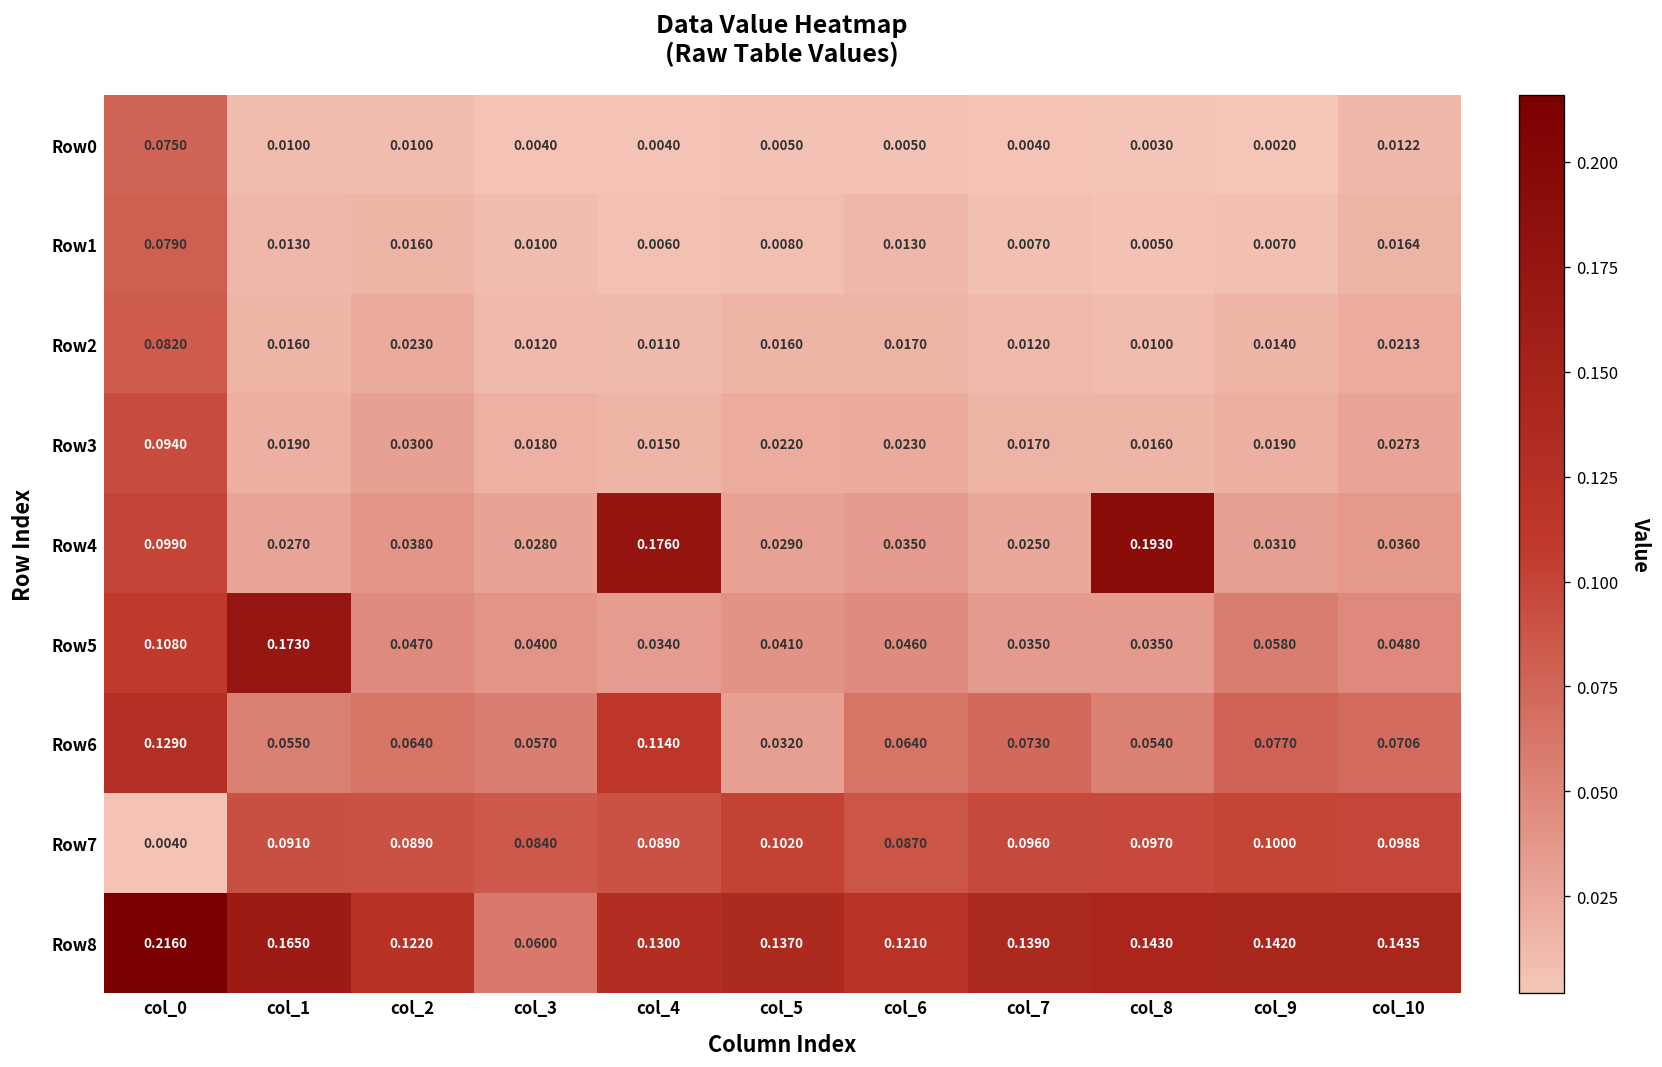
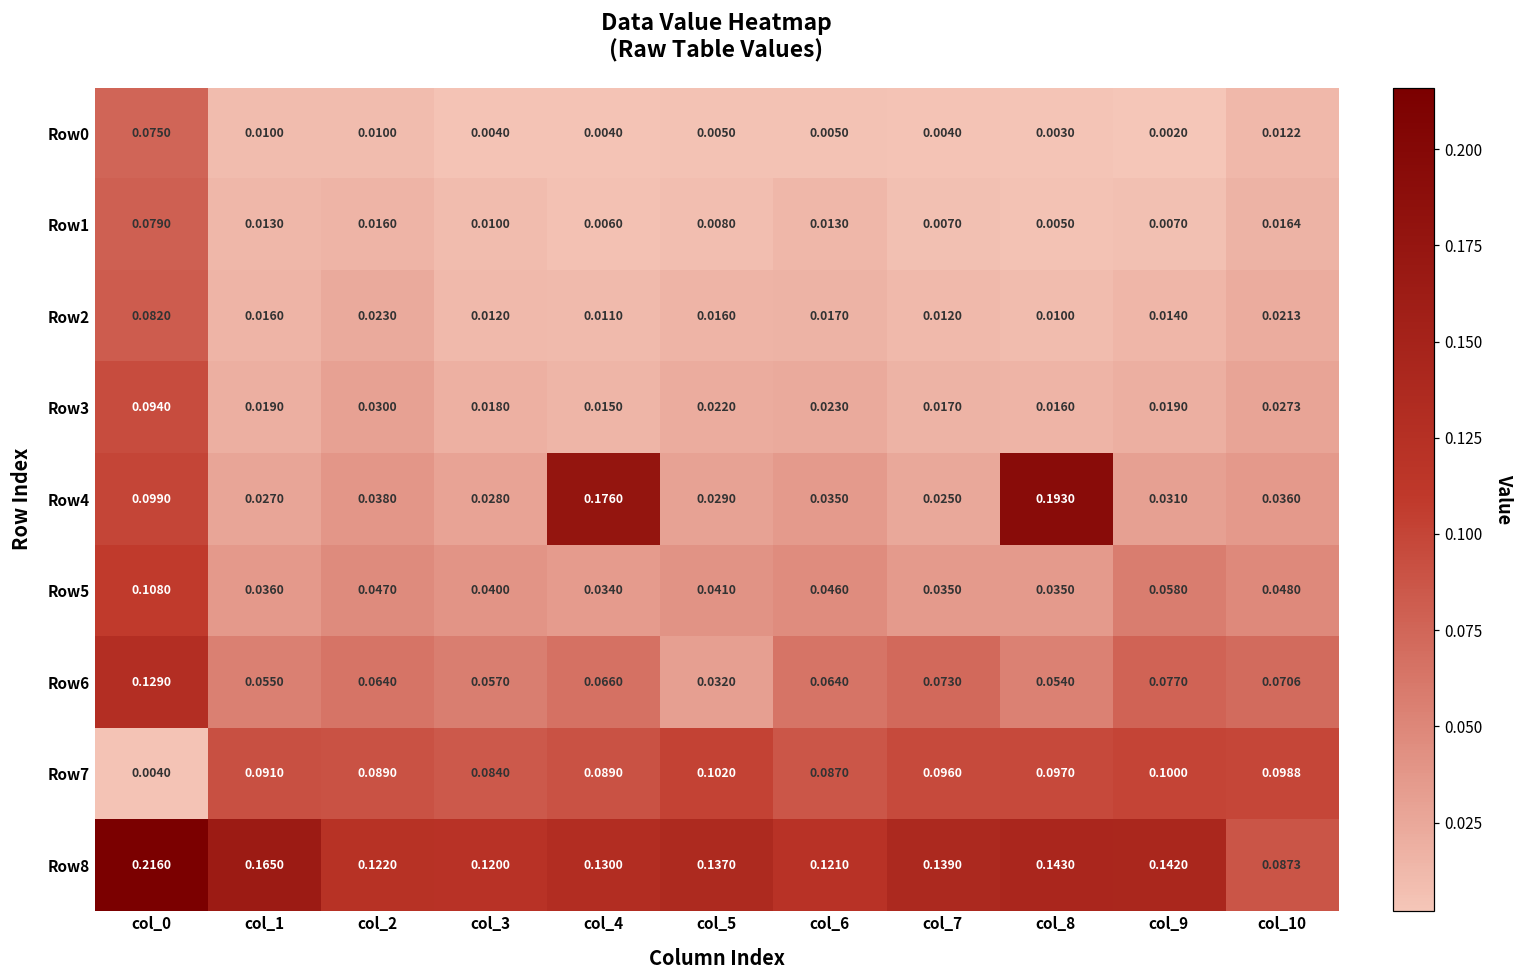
  {
    "Row0": {
      "col_0": 0.0750,
      "col_1": 0.0100,
      "col_2": 0.0100,
      "col_3": 0.0040,
      "col_4": 0.0040,
      "col_5": 0.0050,
      "col_6": 0.0050,
      "col_7": 0.0040,
      "col_8": 0.0030,
      "col_9": 0.0020,
      "col_10": 0.0122
    },
    "Row1": {
      "col_0": 0.0790,
      "col_1": 0.0130,
      "col_2": 0.0160,
      "col_3": 0.0100,
      "col_4": 0.0060,
      "col_5": 0.0080,
      "col_6": 0.0130,
      "col_7": 0.0070,
      "col_8": 0.0050,
      "col_9": 0.0070,
      "col_10": 0.0164
    },
    "Row2": {
      "col_0": 0.0820,
      "col_1": 0.0160,
      "col_2": 0.0230,
      "col_3": 0.0120,
      "col_4": 0.0110,
      "col_5": 0.0160,
      "col_6": 0.0170,
      "col_7": 0.0120,
      "col_8": 0.0100,
      "col_9": 0.0140,
      "col_10": 0.0213
    },
    "Row3": {
      "col_0": 0.0940,
      "col_1": 0.0190,
      "col_2": 0.0300,
      "col_3": 0.0180,
      "col_4": 0.0150,
      "col_5": 0.0220,
      "col_6": 0.0230,
      "col_7": 0.0170,
      "col_8": 0.0160,
      "col_9": 0.0190,
      "col_10": 0.0273
    },
    "Row4": {
      "col_0": 0.0990,
      "col_1": 0.0270,
      "col_2": 0.0380,
      "col_3": 0.0280,
      "col_4": 0.1760,
      "col_5": 0.0290,
      "col_6": 0.0350,
      "col_7": 0.0250,
      "col_8": 0.1930,
      "col_9": 0.0310,
      "col_10": 0.0360
    },
    "Row5": {
      "col_0": 0.1080,
-     "col_1": 0.1730,
+     "col_1": 0.0360,
      "col_2": 0.0470,
      "col_3": 0.0400,
      "col_4": 0.0340,
      "col_5": 0.0410,
      "col_6": 0.0460,
      "col_7": 0.0350,
      "col_8": 0.0350,
      "col_9": 0.0580,
      "col_10": 0.0480
    },
    "Row6": {
      "col_0": 0.1290,
      "col_1": 0.0550,
      "col_2": 0.0640,
      "col_3": 0.0570,
-     "col_4": 0.1140,
+     "col_4": 0.0660,
      "col_5": 0.0320,
      "col_6": 0.0640,
      "col_7": 0.0730,
      "col_8": 0.0540,
      "col_9": 0.0770,
      "col_10": 0.0706
    },
    "Row7": {
      "col_0": 0.0040,
      "col_1": 0.0910,
      "col_2": 0.0890,
      "col_3": 0.0840,
      "col_4": 0.0890,
      "col_5": 0.1020,
      "col_6": 0.0870,
      "col_7": 0.0960,
      "col_8": 0.0970,
      "col_9": 0.1000,
      "col_10": 0.0988
    },
    "Row8": {
      "col_0": 0.2160,
      "col_1": 0.1650,
      "col_2": 0.1220,
-     "col_3": 0.0600,
+     "col_3": 0.1200,
      "col_4": 0.1300,
      "col_5": 0.1370,
      "col_6": 0.1210,
      "col_7": 0.1390,
      "col_8": 0.1430,
      "col_9": 0.1420,
-     "col_10": 0.1435
+     "col_10": 0.0873
    }
  }
